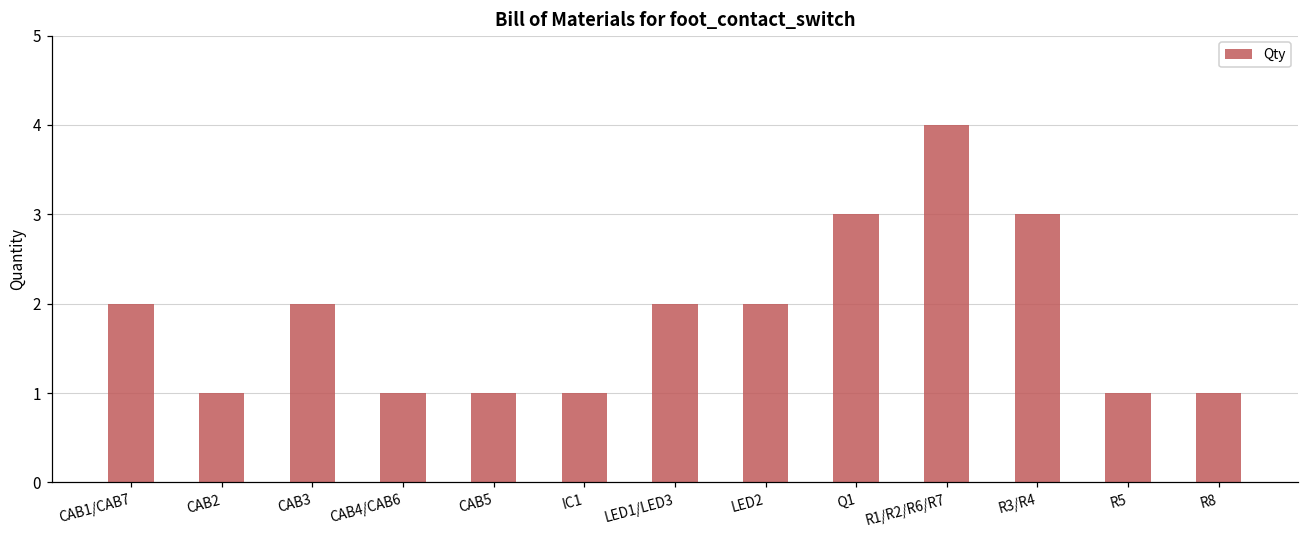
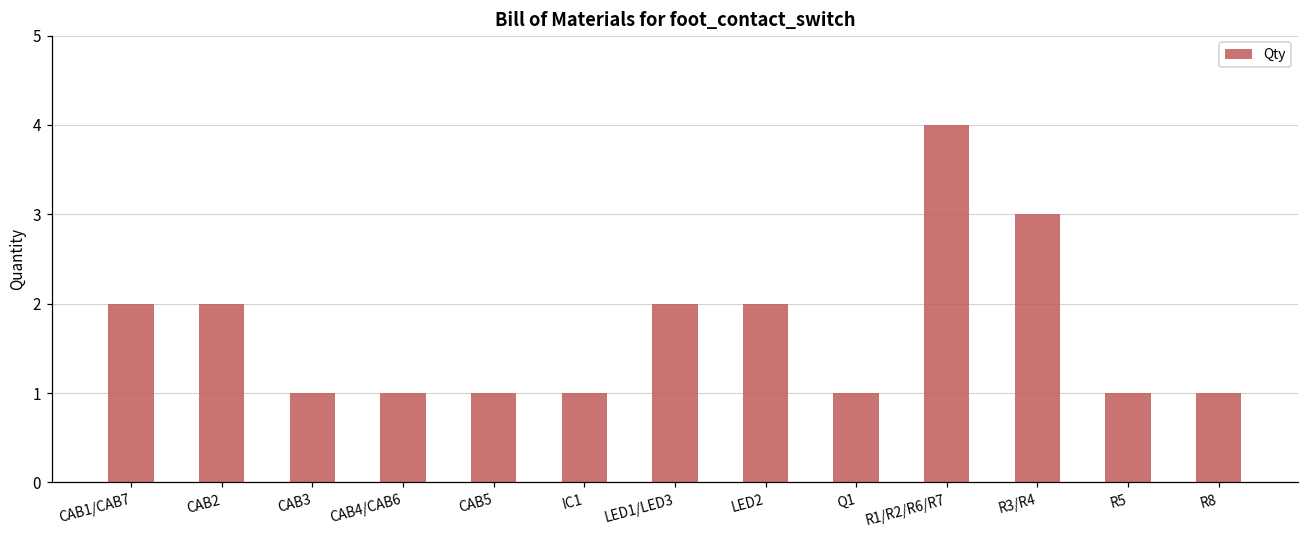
  {
    "CAB1/CAB7": 2,
-   "CAB2": 1,
-   "CAB3": 2,
+   "CAB2": 2,
+   "CAB3": 1,
    "CAB4/CAB6": 1,
    "CAB5": 1,
    "IC1": 1,
    "LED1/LED3": 2,
    "LED2": 2,
-   "Q1": 3,
+   "Q1": 1,
    "R1/R2/R6/R7": 4,
    "R3/R4": 3,
    "R5": 1,
    "R8": 1
  }
